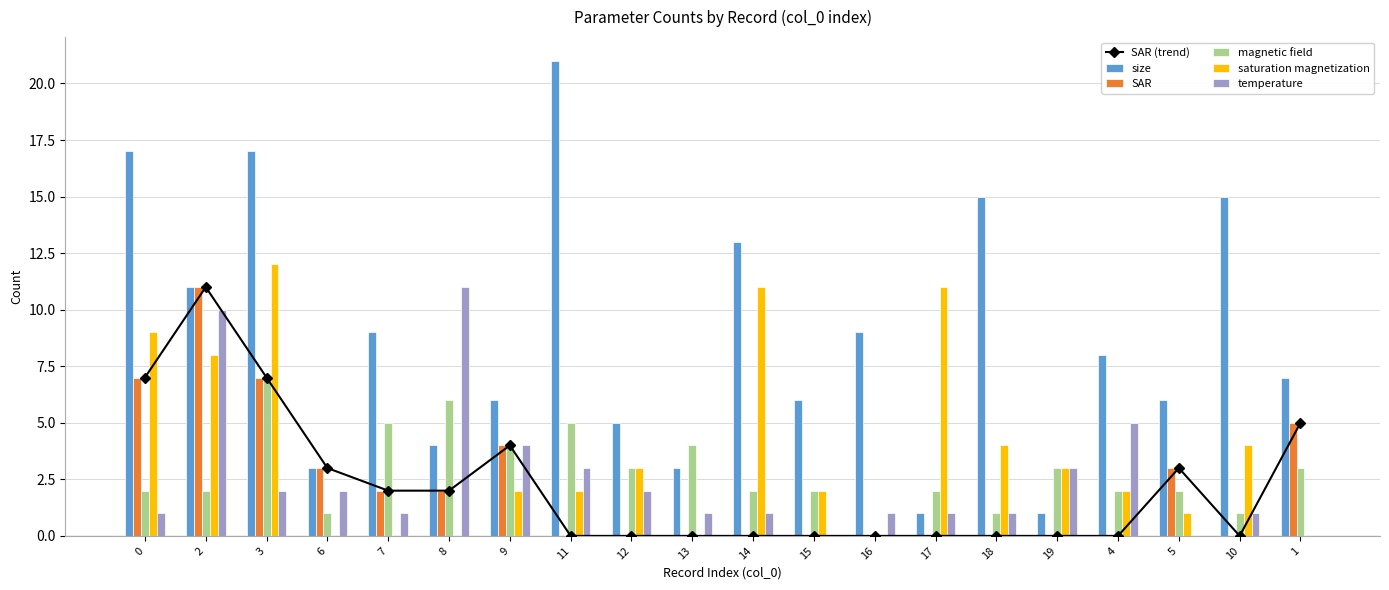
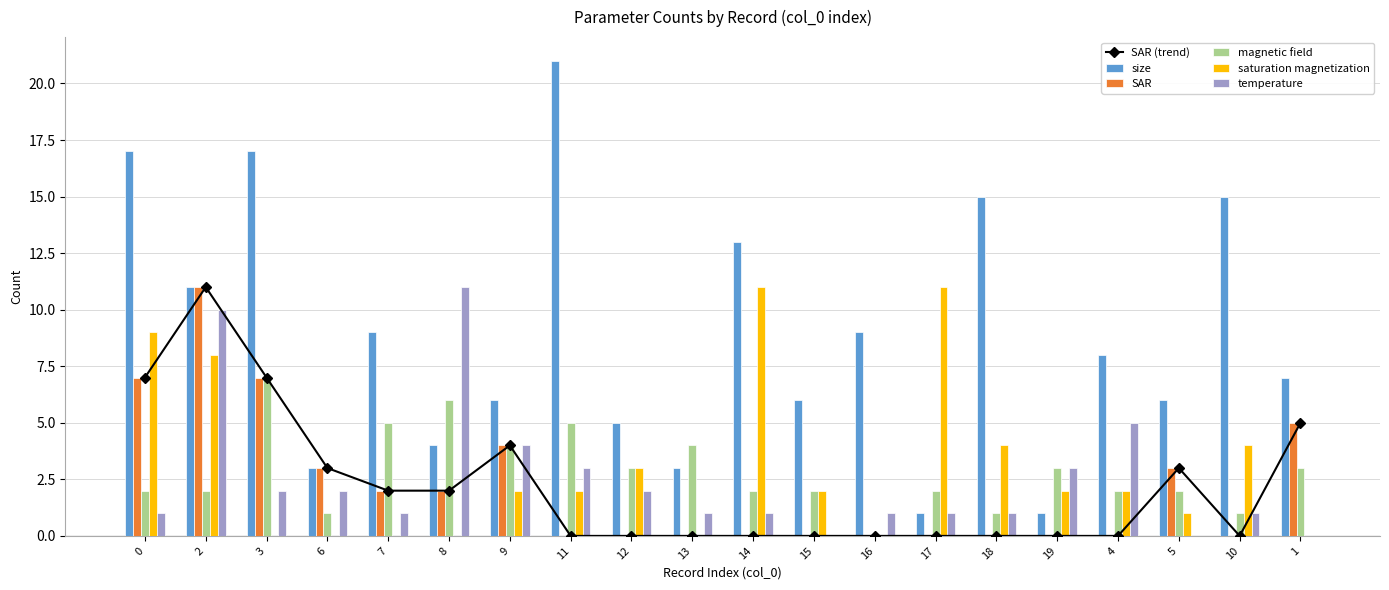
  {
    "size": {
      "0": 17,
      "2": 11,
      "3": 17,
      "6": 3,
      "7": 9,
      "8": 4,
      "9": 6,
      "11": 21,
      "12": 5,
      "13": 3,
      "14": 13,
      "15": 6,
      "16": 9,
      "17": 1,
      "18": 15,
      "19": 1,
      "4": 8,
      "5": 6,
      "10": 15,
      "1": 7
    },
    "SAR": {
      "0": 7,
      "2": 11,
      "3": 7,
      "6": 3,
      "7": 2,
      "8": 2,
      "9": 4,
      "11": 0,
      "12": 0,
      "13": 0,
      "14": 0,
      "15": 0,
      "16": 0,
      "17": 0,
      "18": 0,
      "19": 0,
      "4": 0,
      "5": 3,
      "10": 0,
      "1": 5
    },
    "SAR (trend)": {
      "0": 7,
      "2": 11,
      "3": 7,
      "6": 3,
      "7": 2,
      "8": 2,
      "9": 4,
      "11": 0,
      "12": 0,
      "13": 0,
      "14": 0,
      "15": 0,
      "16": 0,
      "17": 0,
      "18": 0,
      "19": 0,
      "4": 0,
      "5": 3,
      "10": 0,
      "1": 5
    },
    "magnetic field": {
      "0": 2,
      "2": 2,
      "3": 7,
      "6": 1,
      "7": 5,
      "8": 6,
      "9": 4,
      "11": 5,
      "12": 3,
      "13": 4,
      "14": 2,
      "15": 2,
      "16": 0,
      "17": 2,
      "18": 1,
      "19": 3,
      "4": 2,
      "5": 2,
      "10": 1,
      "1": 3
    },
    "saturation magnetization": {
      "0": 9,
      "2": 8,
-     "3": 12,
+     "3": 0,
      "6": 0,
      "7": 0,
      "8": 0,
      "9": 2,
      "11": 2,
      "12": 3,
      "13": 0,
      "14": 11,
      "15": 2,
      "16": 0,
      "17": 11,
      "18": 4,
-     "19": 3,
+     "19": 2,
      "4": 2,
      "5": 1,
      "10": 4,
      "1": 0
    },
    "temperature": {
      "0": 1,
      "2": 10,
      "3": 2,
      "6": 2,
      "7": 1,
      "8": 11,
      "9": 4,
      "11": 3,
      "12": 2,
      "13": 1,
      "14": 1,
      "15": 0,
      "16": 1,
      "17": 1,
      "18": 1,
      "19": 3,
      "4": 5,
      "5": 0,
      "10": 1,
      "1": 0
    }
  }
